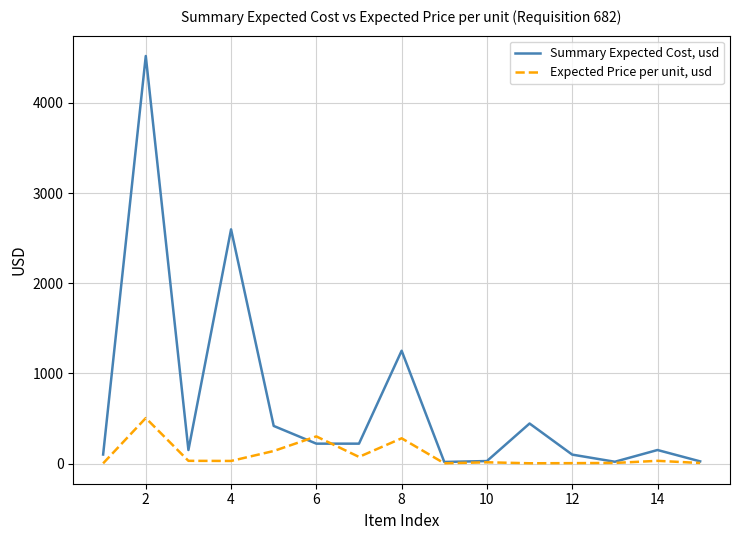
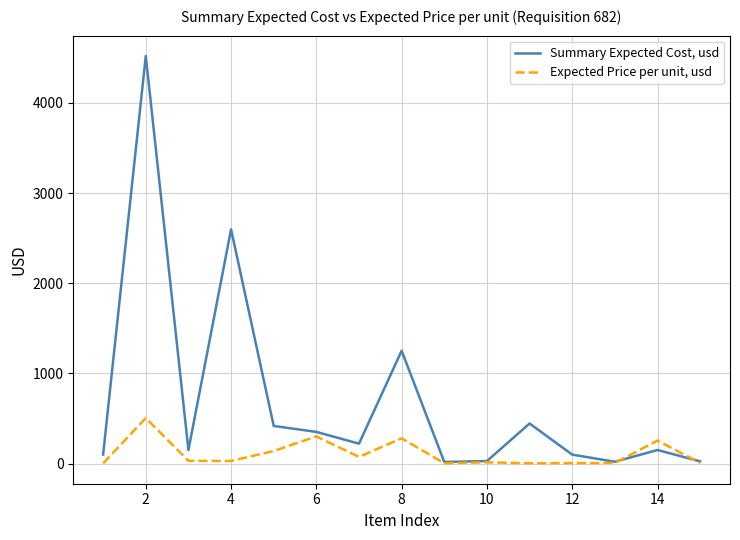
  {
    "Summary Expected Cost, usd": {
      "2": 4500,
      "4": 2600,
-     "6": 200,
+     "6": 400,
      "8": 1300,
      "12": 100,
      "14": 200
    },
    "Expected Price per unit, usd": {
      "2": 500,
      "4": 0,
      "6": 300,
      "8": 300,
      "12": 0,
-     "14": 0
+     "14": 300
    }
  }
